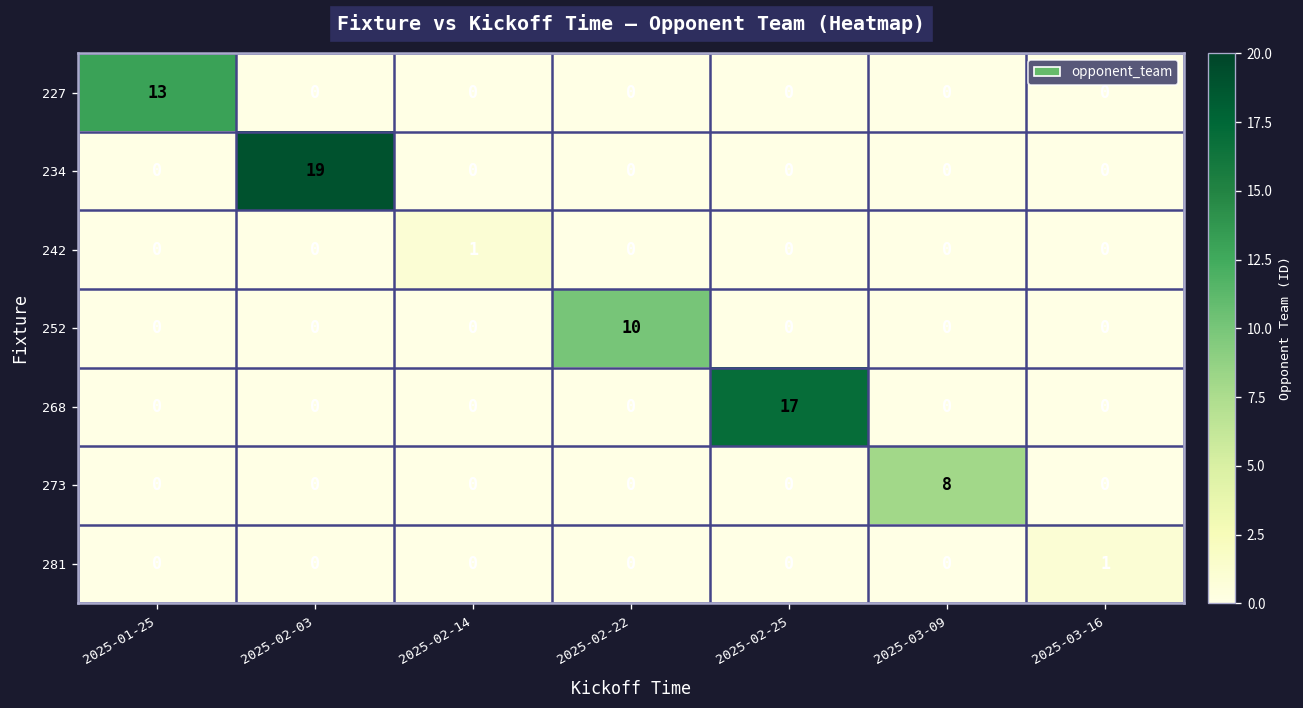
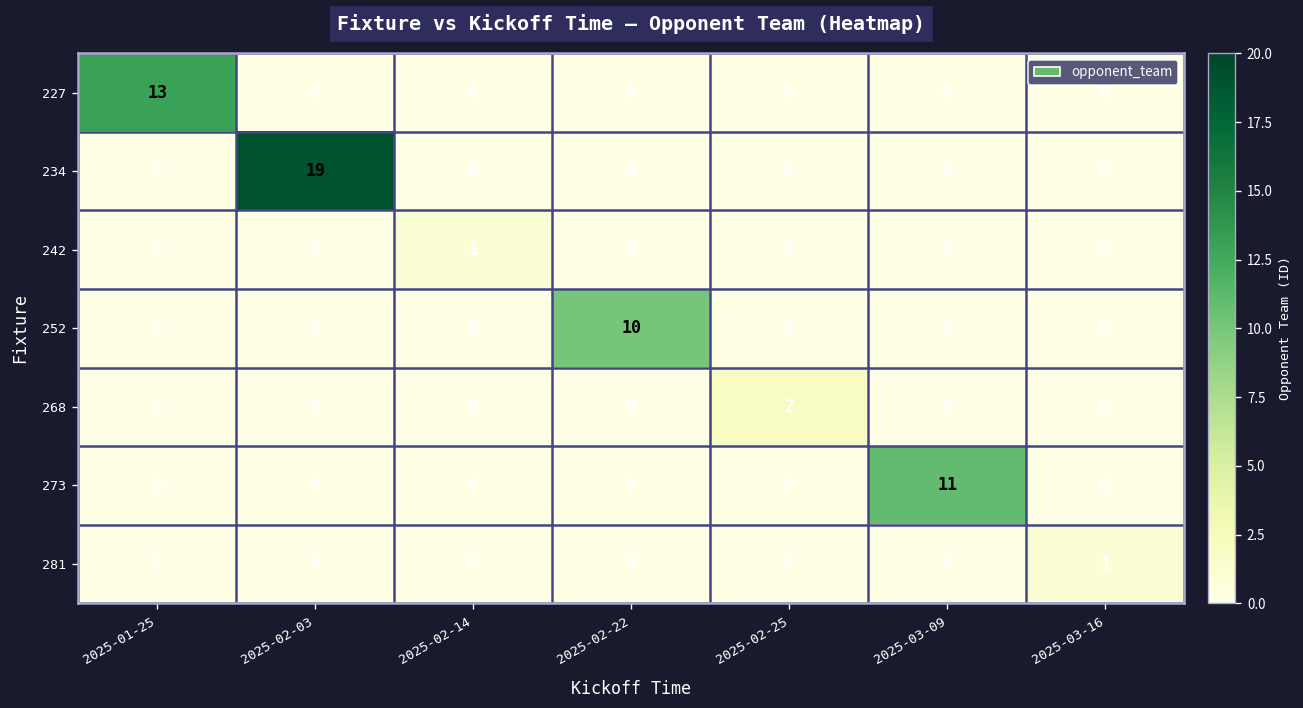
  {
    "227": {
      "2025-01-25": 13
    },
    "234": {
      "2025-02-03": 19
    },
    "252": {
      "2025-02-22": 10
    },
    "268": {
-     "2025-02-25": 17
+     "2025-02-25": 2
    },
    "273": {
-     "2025-03-09": 8
+     "2025-03-09": 11
    }
  }
